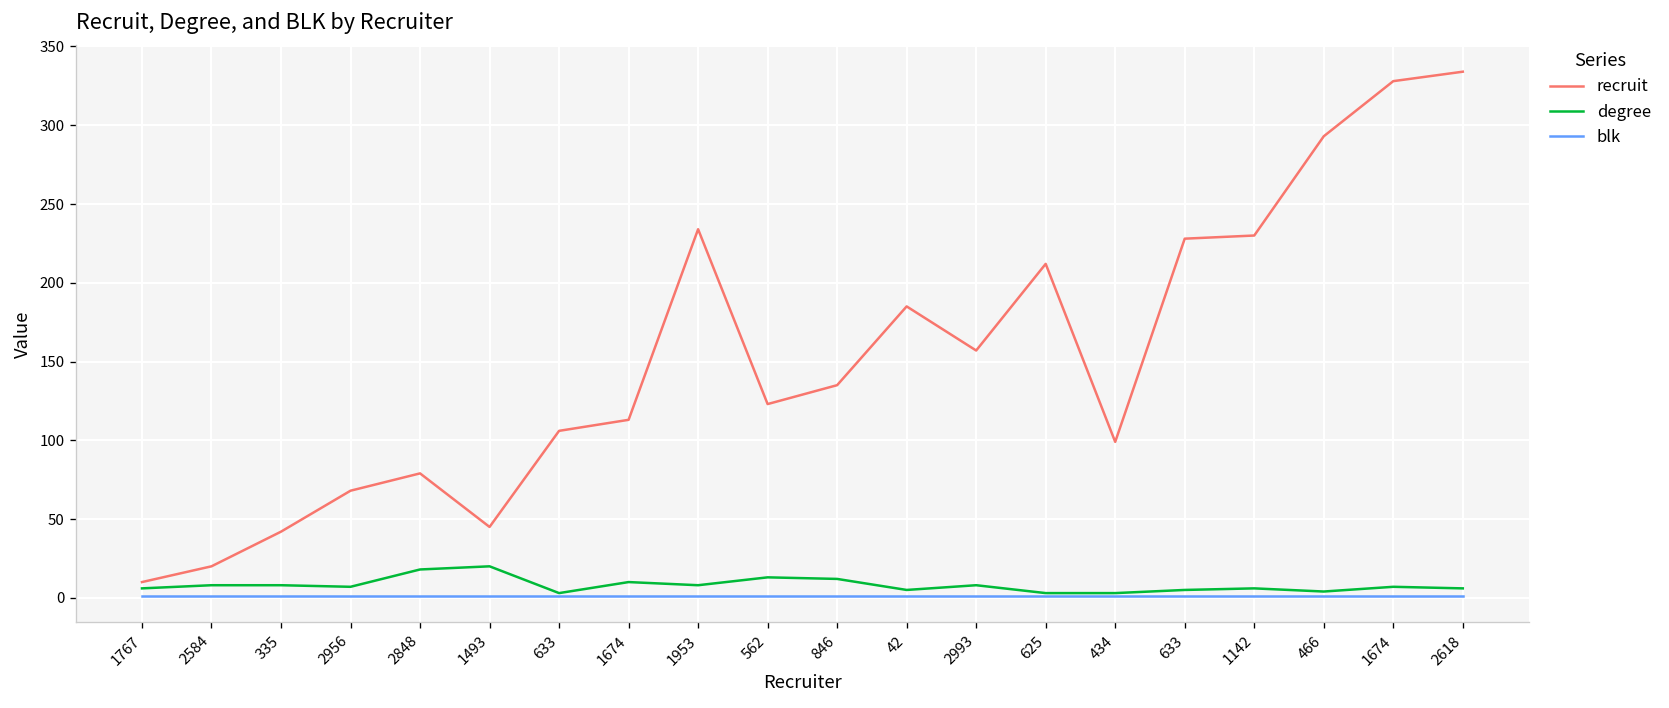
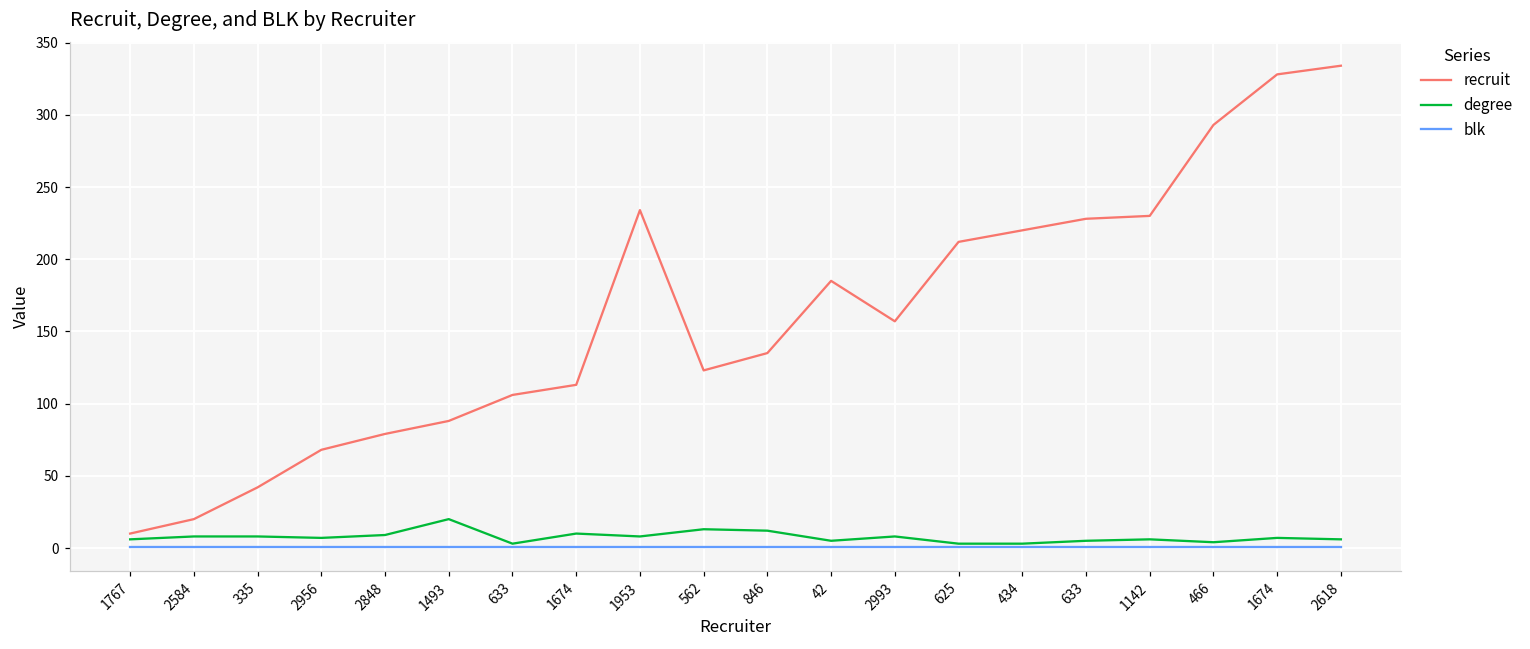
  {
    "recruit": {
      "1767": 10,
      "2584": 20,
      "335": 42,
      "2956": 68,
      "2848": 79,
-     "1493": 45,
+     "1493": 88,
      "1953": 234,
      "562": 123,
      "846": 135,
      "42": 185,
      "2993": 157,
      "625": 212,
-     "434": 99,
+     "434": 220,
      "1142": 230,
      "466": 293,
      "2618": 334
    },
    "degree": {
      "1767": 6,
      "2584": 8,
      "335": 8,
      "2956": 7,
-     "2848": 18,
+     "2848": 9,
      "1493": 20,
      "1953": 8,
      "562": 13,
      "846": 12,
      "42": 5,
      "2993": 8,
      "625": 3,
      "434": 3,
      "1142": 6,
      "466": 4,
      "2618": 6
    },
    "blk": {
      "1767": 1,
      "2584": 1,
      "335": 1,
      "2956": 1,
      "2848": 1,
      "1493": 1,
      "1953": 1,
      "562": 1,
      "846": 1,
      "42": 1,
      "2993": 1,
      "625": 1,
      "434": 1,
      "1142": 1,
      "466": 1,
      "2618": 1
    }
  }
